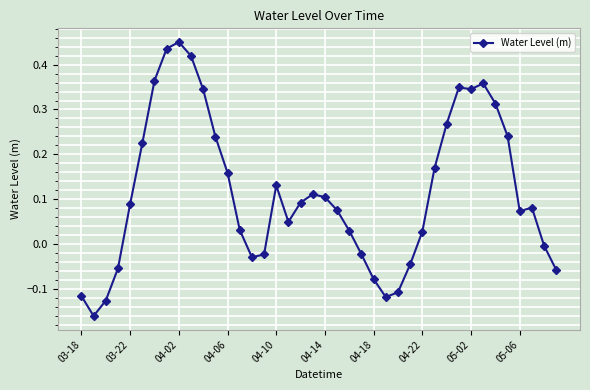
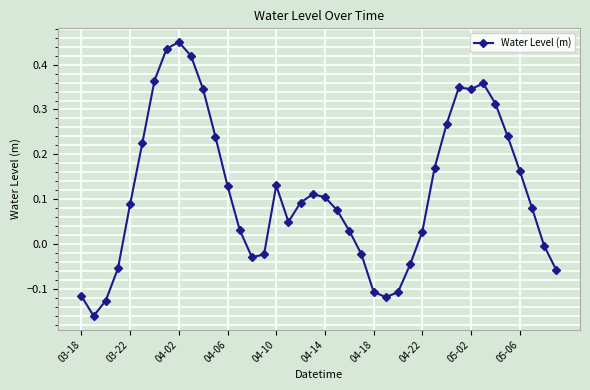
  {
    "03-18": -0.12,
    "03-22": 0.09,
    "04-02": 0.45,
-   "04-06": 0.16,
+   "04-06": 0.13,
    "04-10": 0.13,
    "04-14": 0.10,
-   "04-18": -0.08,
+   "04-18": -0.11,
    "04-22": 0.03,
    "05-02": 0.35,
-   "05-06": 0.07
+   "05-06": 0.16
  }
